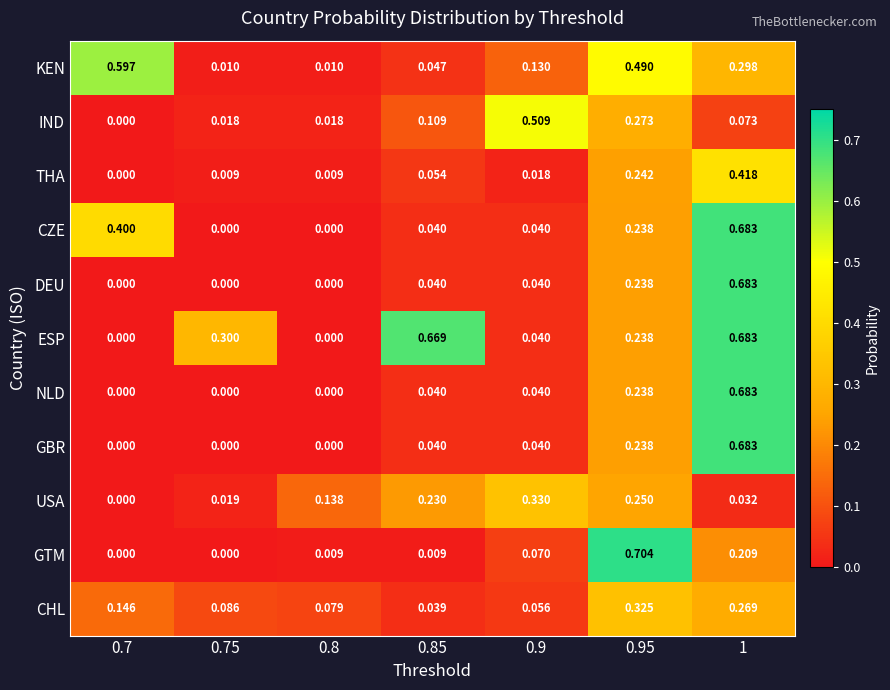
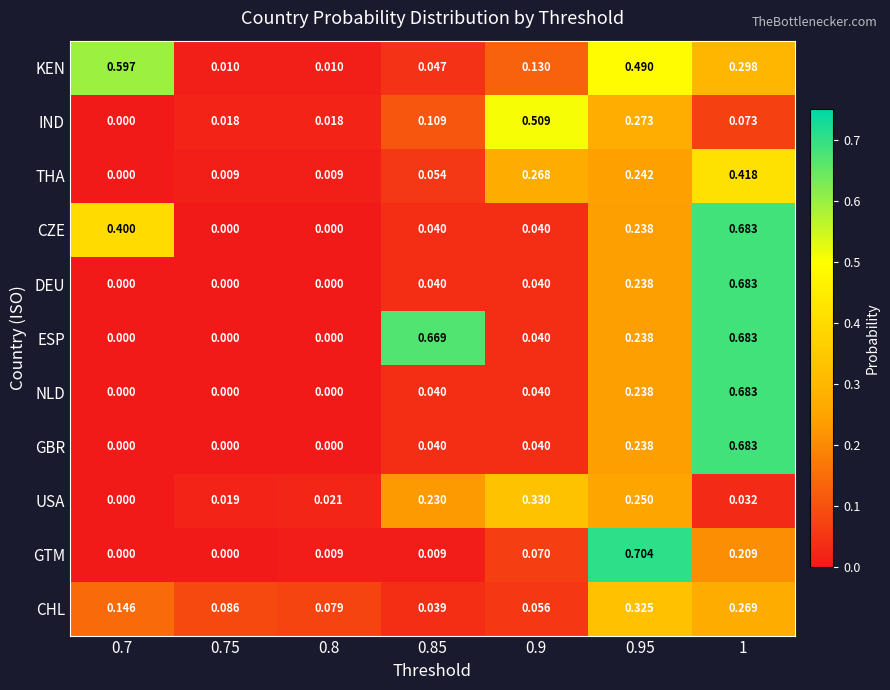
  {
    "KEN": {
      "0.7": 0.597,
      "0.75": 0.010,
      "0.8": 0.010,
      "0.85": 0.047,
      "0.9": 0.130,
      "0.95": 0.490,
      "1": 0.298
    },
    "IND": {
      "0.7": 0.000,
      "0.75": 0.018,
      "0.8": 0.018,
      "0.85": 0.109,
      "0.9": 0.509,
      "0.95": 0.273,
      "1": 0.073
    },
    "THA": {
      "0.7": 0.000,
      "0.75": 0.009,
      "0.8": 0.009,
      "0.85": 0.054,
-     "0.9": 0.018,
+     "0.9": 0.268,
      "0.95": 0.242,
      "1": 0.418
    },
    "CZE": {
      "0.7": 0.400,
      "0.75": 0.000,
      "0.8": 0.000,
      "0.85": 0.040,
      "0.9": 0.040,
      "0.95": 0.238,
      "1": 0.683
    },
    "DEU": {
      "0.7": 0.000,
      "0.75": 0.000,
      "0.8": 0.000,
      "0.85": 0.040,
      "0.9": 0.040,
      "0.95": 0.238,
      "1": 0.683
    },
    "ESP": {
      "0.7": 0.000,
-     "0.75": 0.300,
+     "0.75": 0.000,
      "0.8": 0.000,
      "0.85": 0.669,
      "0.9": 0.040,
      "0.95": 0.238,
      "1": 0.683
    },
    "NLD": {
      "0.7": 0.000,
      "0.75": 0.000,
      "0.8": 0.000,
      "0.85": 0.040,
      "0.9": 0.040,
      "0.95": 0.238,
      "1": 0.683
    },
    "GBR": {
      "0.7": 0.000,
      "0.75": 0.000,
      "0.8": 0.000,
      "0.85": 0.040,
      "0.9": 0.040,
      "0.95": 0.238,
      "1": 0.683
    },
    "USA": {
      "0.7": 0.000,
      "0.75": 0.019,
-     "0.8": 0.138,
+     "0.8": 0.021,
      "0.85": 0.230,
      "0.9": 0.330,
      "0.95": 0.250,
      "1": 0.032
    },
    "GTM": {
      "0.7": 0.000,
      "0.75": 0.000,
      "0.8": 0.009,
      "0.85": 0.009,
      "0.9": 0.070,
      "0.95": 0.704,
      "1": 0.209
    },
    "CHL": {
      "0.7": 0.146,
      "0.75": 0.086,
      "0.8": 0.079,
      "0.85": 0.039,
      "0.9": 0.056,
      "0.95": 0.325,
      "1": 0.269
    }
  }
